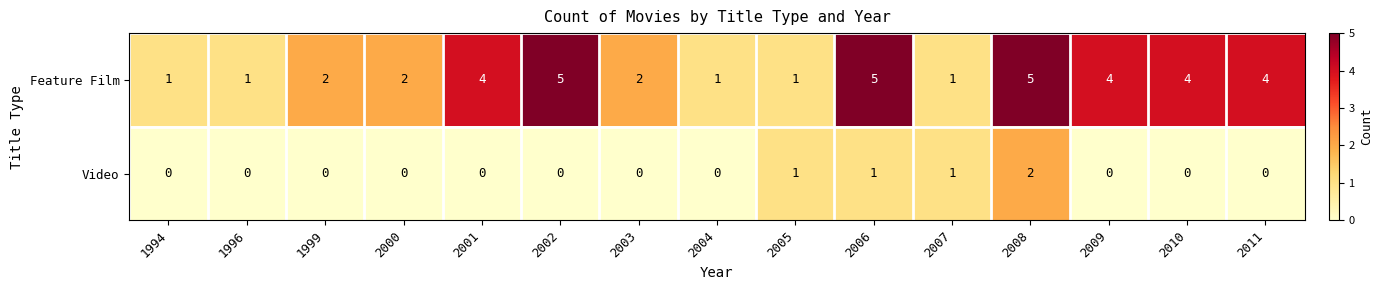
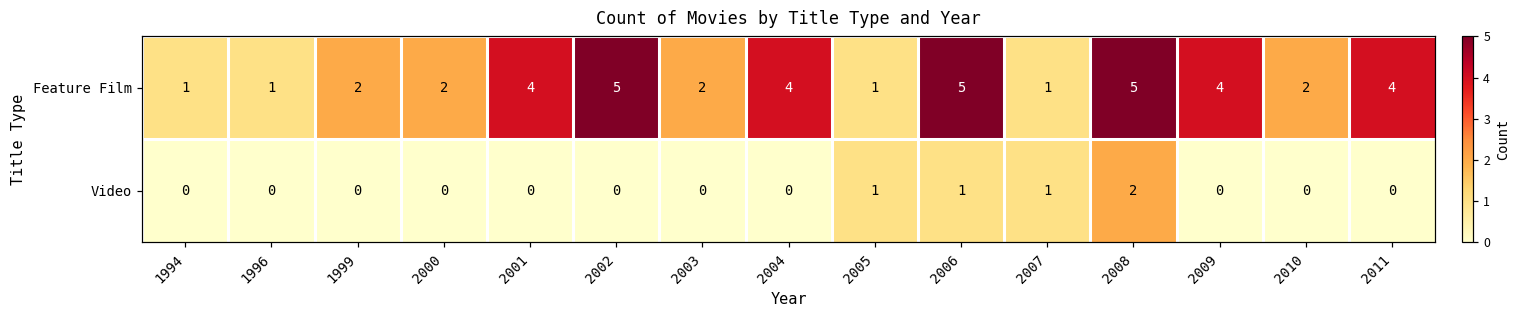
  {
    "Feature Film": {
      "1994": 1,
      "1996": 1,
      "1999": 2,
      "2000": 2,
      "2001": 4,
      "2002": 5,
      "2003": 2,
-     "2004": 1,
+     "2004": 4,
      "2005": 1,
      "2006": 5,
      "2007": 1,
      "2008": 5,
      "2009": 4,
-     "2010": 4,
+     "2010": 2,
      "2011": 4
    },
    "Video": {
      "1994": 0,
      "1996": 0,
      "1999": 0,
      "2000": 0,
      "2001": 0,
      "2002": 0,
      "2003": 0,
      "2004": 0,
      "2005": 1,
      "2006": 1,
      "2007": 1,
      "2008": 2,
      "2009": 0,
      "2010": 0,
      "2011": 0
    }
  }
